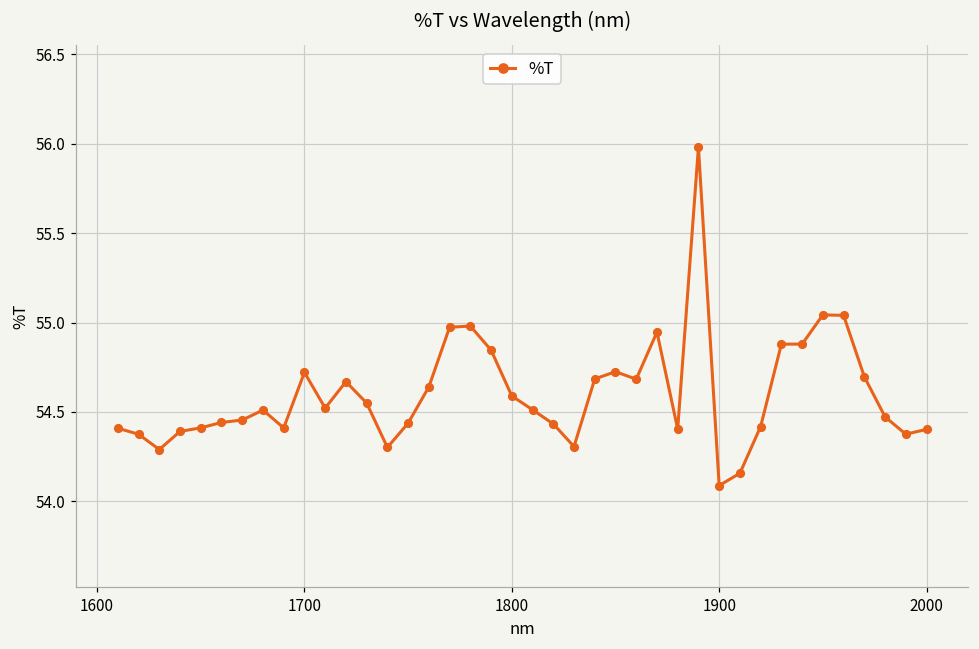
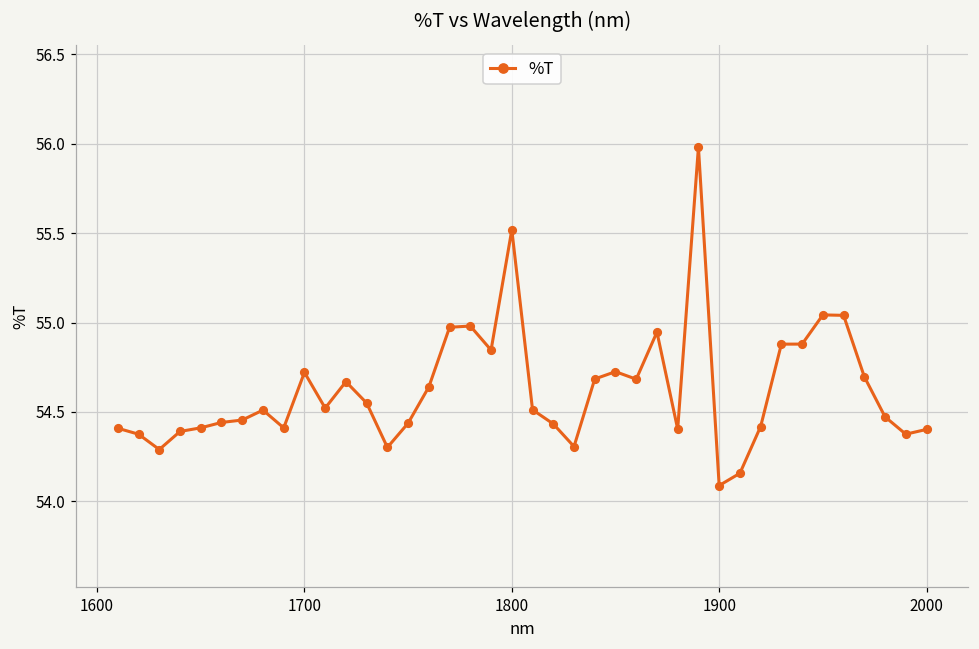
  {
    "1700": 54.72,
-   "1800": 54.59,
+   "1800": 55.52,
    "1900": 54.09,
    "2000": 54.40
  }
